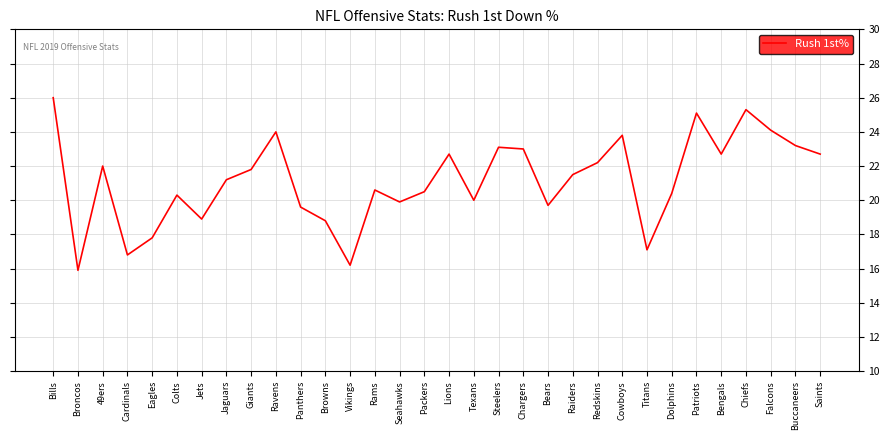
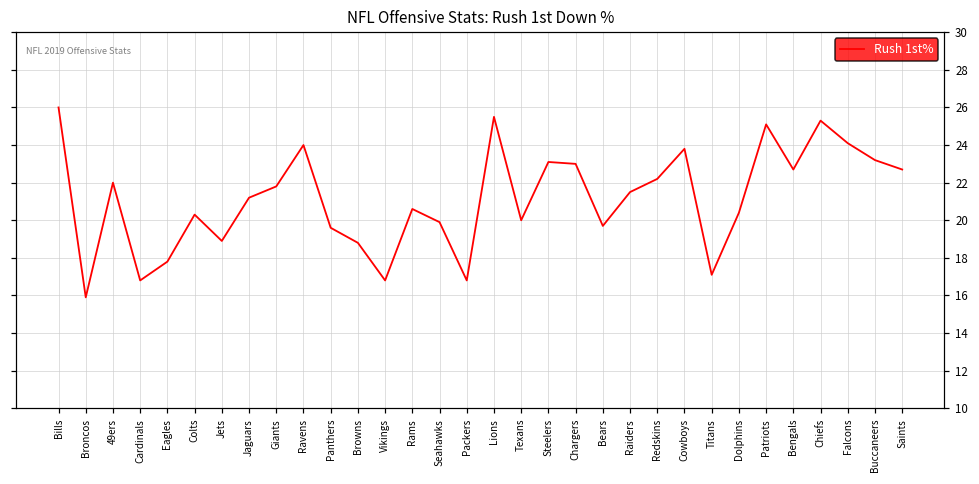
  {
    "Bills": 26.0,
    "Broncos": 15.9,
    "49ers": 22.0,
    "Cardinals": 16.8,
    "Eagles": 17.8,
    "Colts": 20.3,
    "Jets": 18.9,
    "Jaguars": 21.2,
    "Giants": 21.8,
    "Ravens": 24.0,
    "Panthers": 19.6,
    "Browns": 18.8,
-   "Vikings": 16.2,
+   "Vikings": 16.8,
    "Rams": 20.6,
    "Seahawks": 19.9,
-   "Packers": 20.5,
-   "Lions": 22.7,
+   "Packers": 16.8,
+   "Lions": 25.5,
    "Texans": 20.0,
    "Steelers": 23.1,
    "Chargers": 23.0,
    "Bears": 19.7,
    "Raiders": 21.5,
    "Redskins": 22.2,
    "Cowboys": 23.8,
    "Titans": 17.1,
    "Dolphins": 20.4,
    "Patriots": 25.1,
    "Bengals": 22.7,
    "Chiefs": 25.3,
    "Falcons": 24.1,
    "Buccaneers": 23.2,
    "Saints": 22.7
  }
